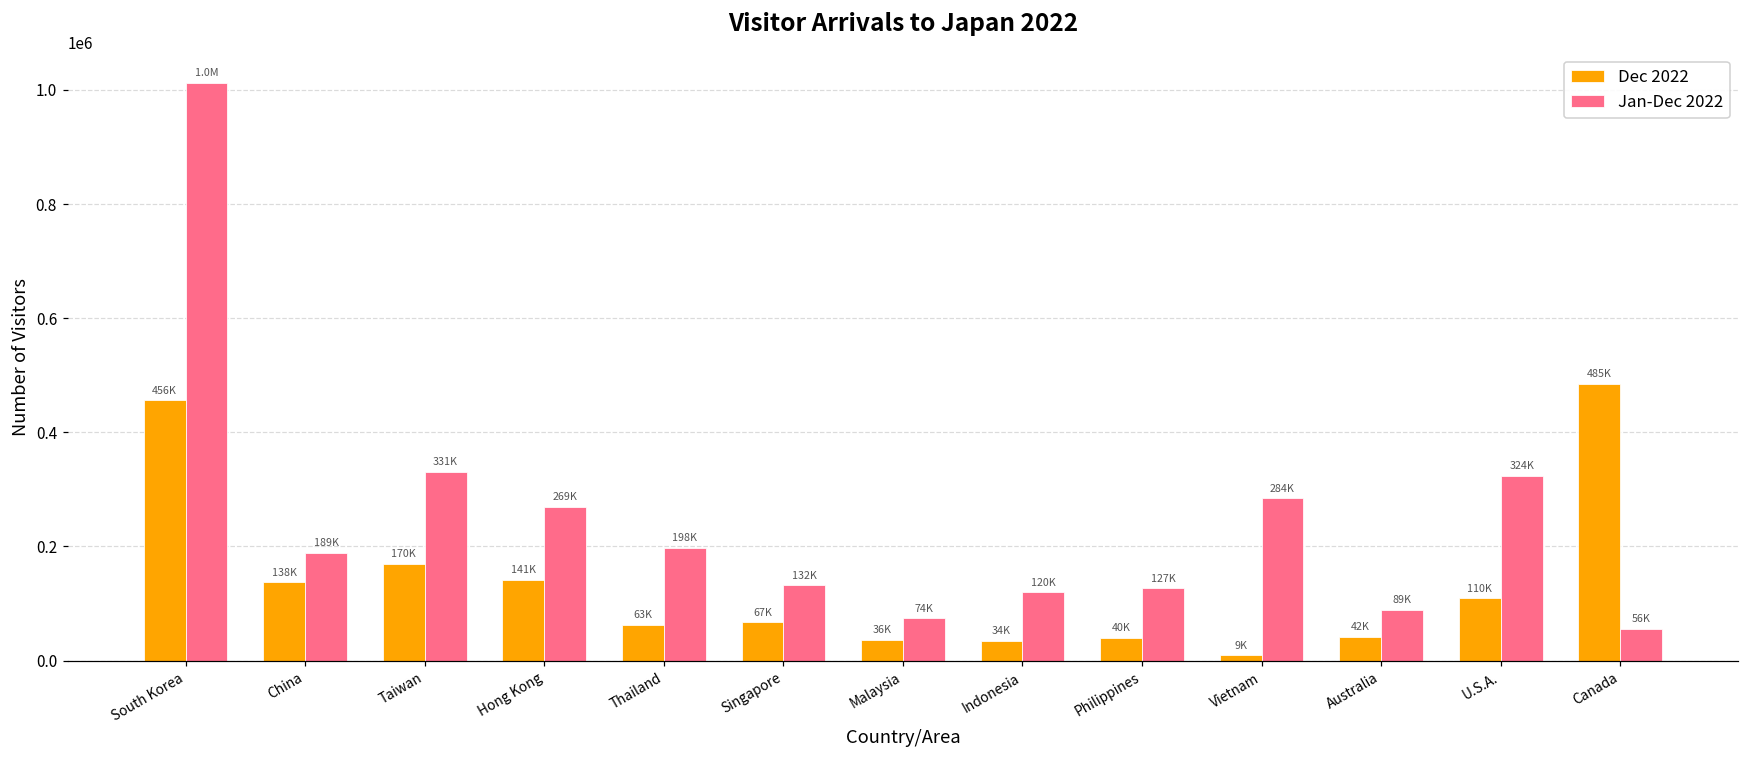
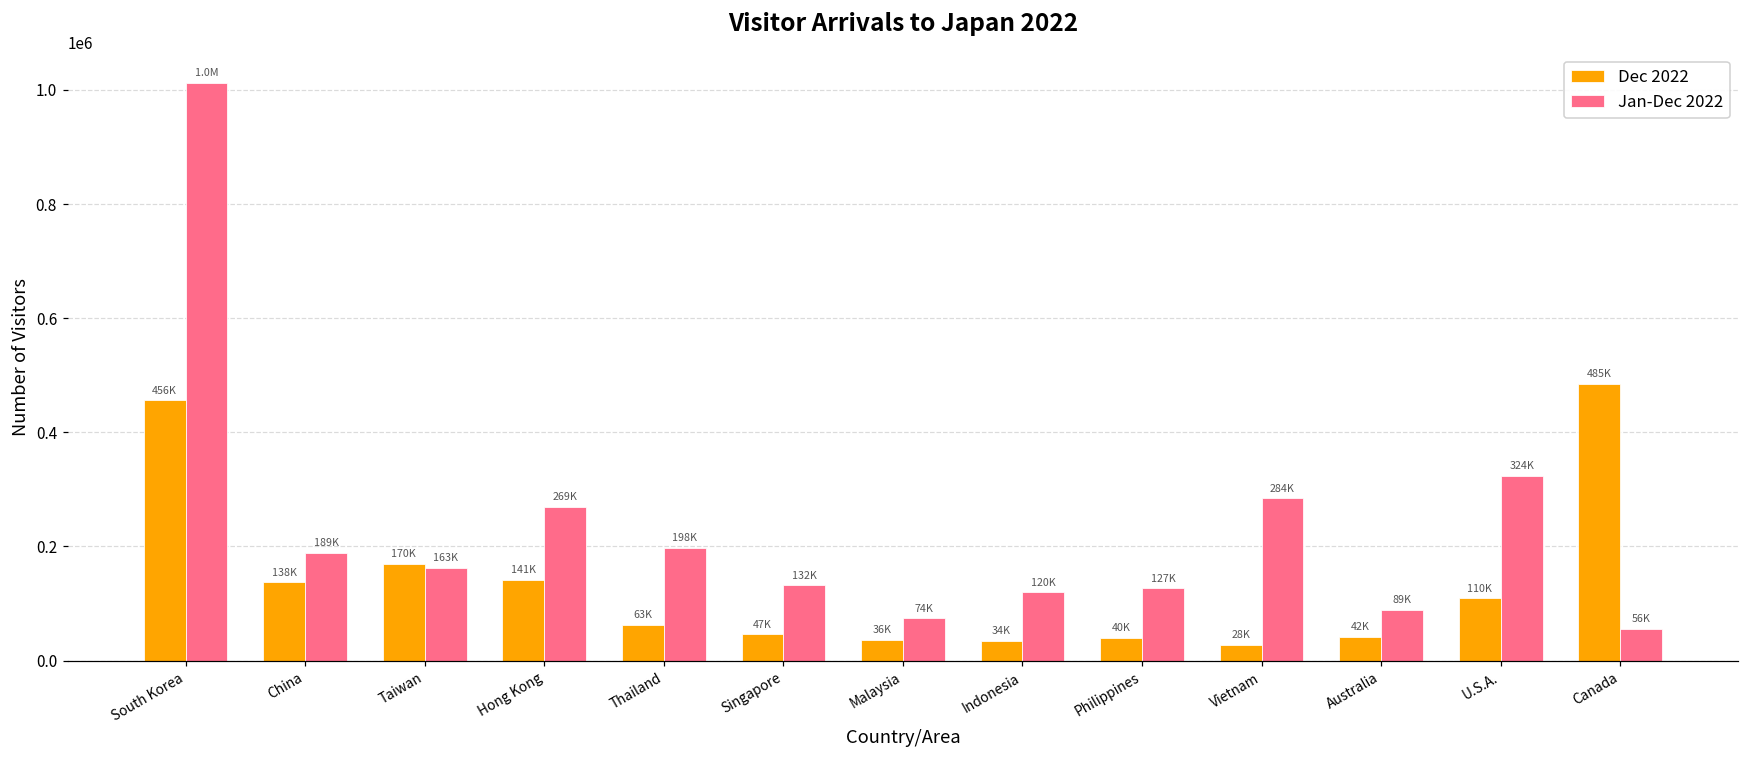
  {
    "Dec 2022": {
      "South Korea": "456K",
      "China": "138K",
      "Taiwan": "170K",
      "Hong Kong": "141K",
      "Thailand": "63K",
-     "Singapore": "67K",
+     "Singapore": "47K",
      "Malaysia": "36K",
      "Indonesia": "34K",
      "Philippines": "40K",
-     "Vietnam": "9K",
+     "Vietnam": "28K",
      "Australia": "42K",
      "U.S.A.": "110K",
      "Canada": "485K"
    },
    "Jan-Dec 2022": {
      "South Korea": "1.0M",
      "China": "189K",
-     "Taiwan": "331K",
+     "Taiwan": "163K",
      "Hong Kong": "269K",
      "Thailand": "198K",
      "Singapore": "132K",
      "Malaysia": "74K",
      "Indonesia": "120K",
      "Philippines": "127K",
      "Vietnam": "284K",
      "Australia": "89K",
      "U.S.A.": "324K",
      "Canada": "56K"
    }
  }
